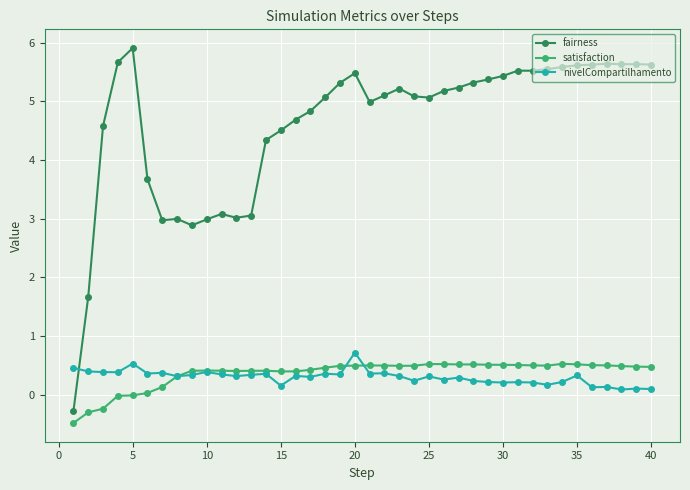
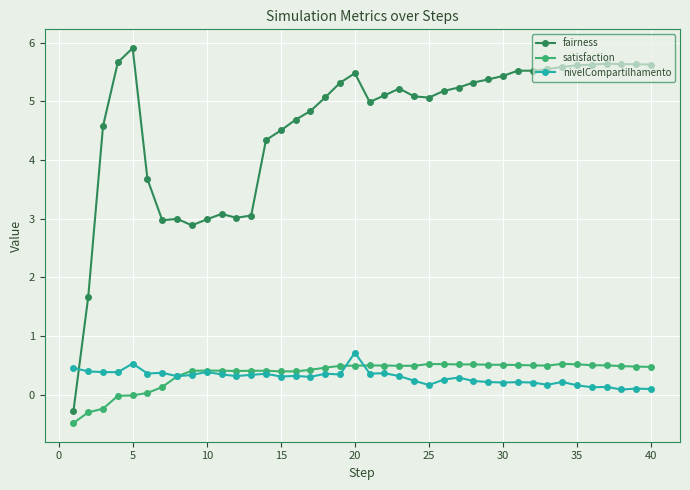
  {
    "nivelCompartilhamento": {
      "5": 0.5,
-     "15": 0.2,
+     "15": 0.3,
      "20": 0.7,
-     "25": 0.3,
+     "25": 0.2,
      "30": 0.2,
-     "35": 0.3,
+     "35": 0.2,
      "40": 0.1
    }
  }
